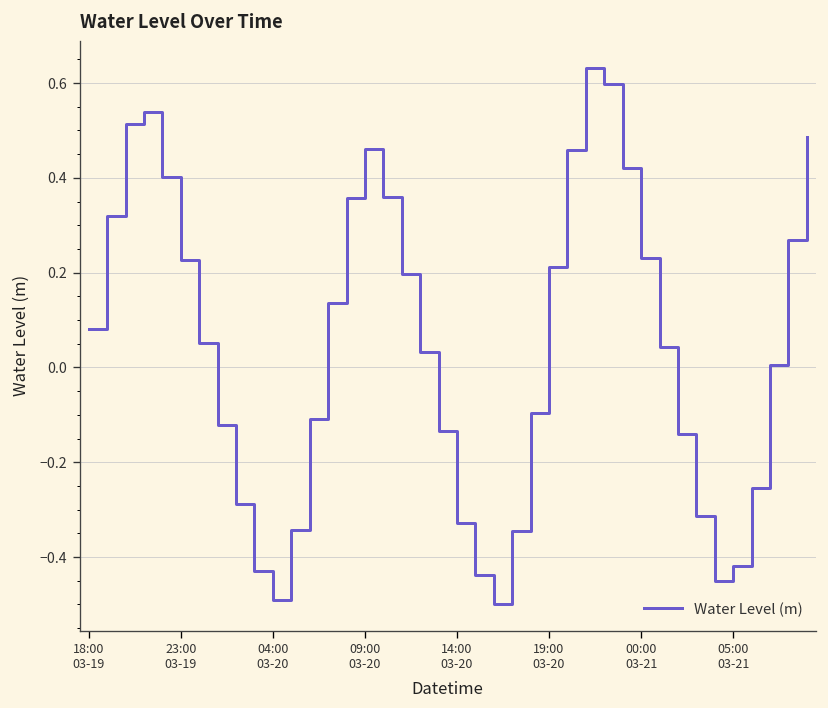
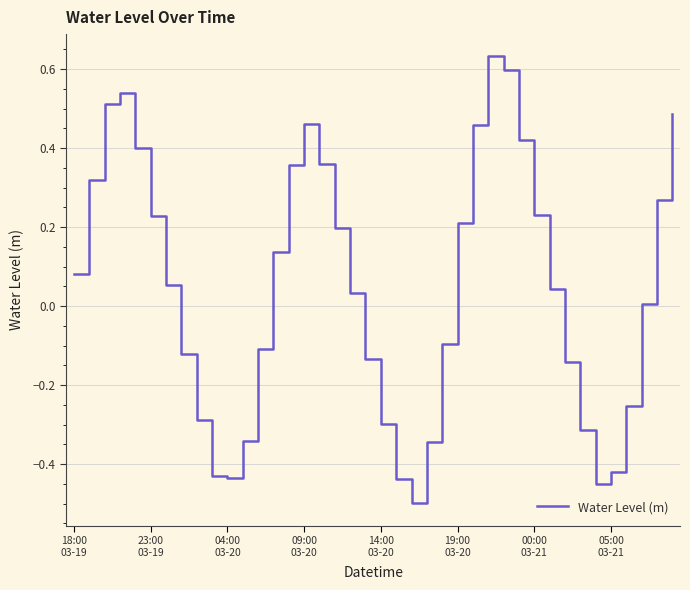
  {
    "18:00 03-19": 0.08,
    "23:00 03-19": 0.23,
-   "04:00 03-20": -0.49,
+   "04:00 03-20": -0.43,
    "09:00 03-20": 0.46,
-   "14:00 03-20": -0.33,
+   "14:00 03-20": -0.30,
    "19:00 03-20": 0.21,
    "00:00 03-21": 0.23,
    "05:00 03-21": -0.42
  }
